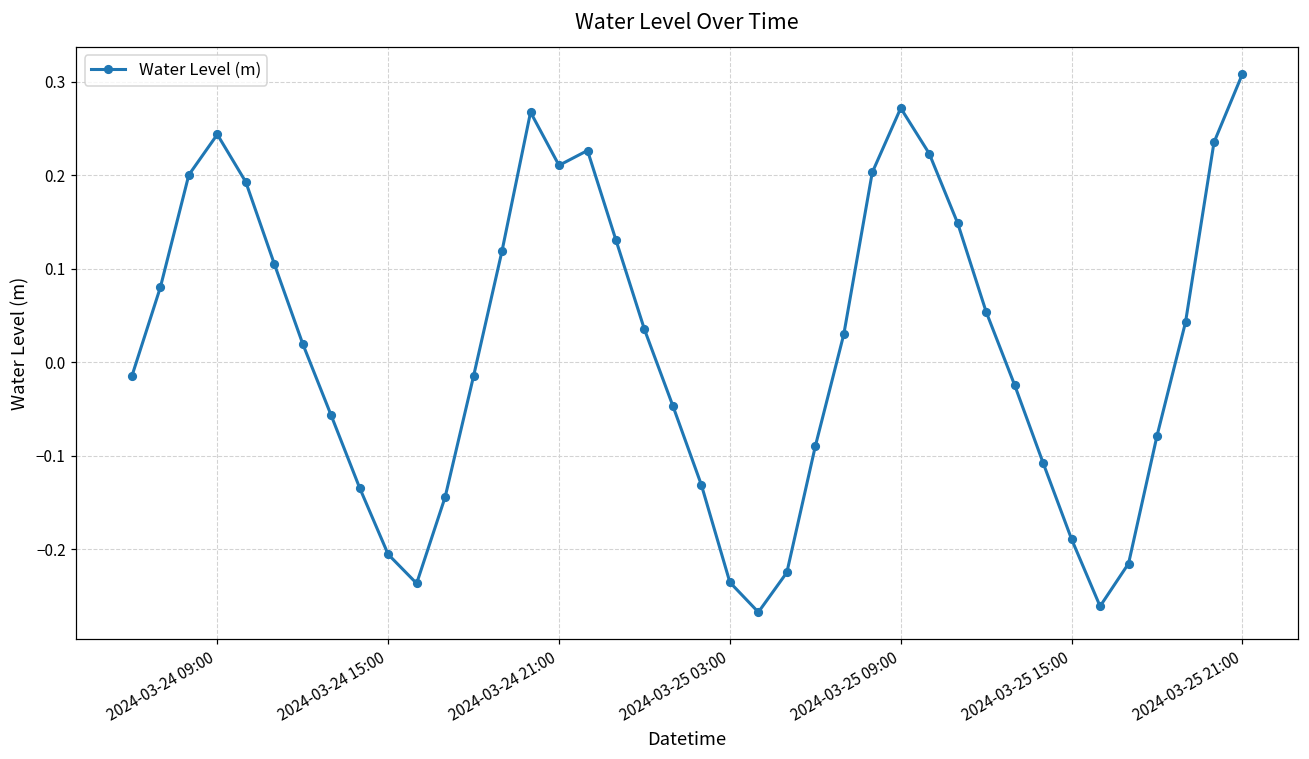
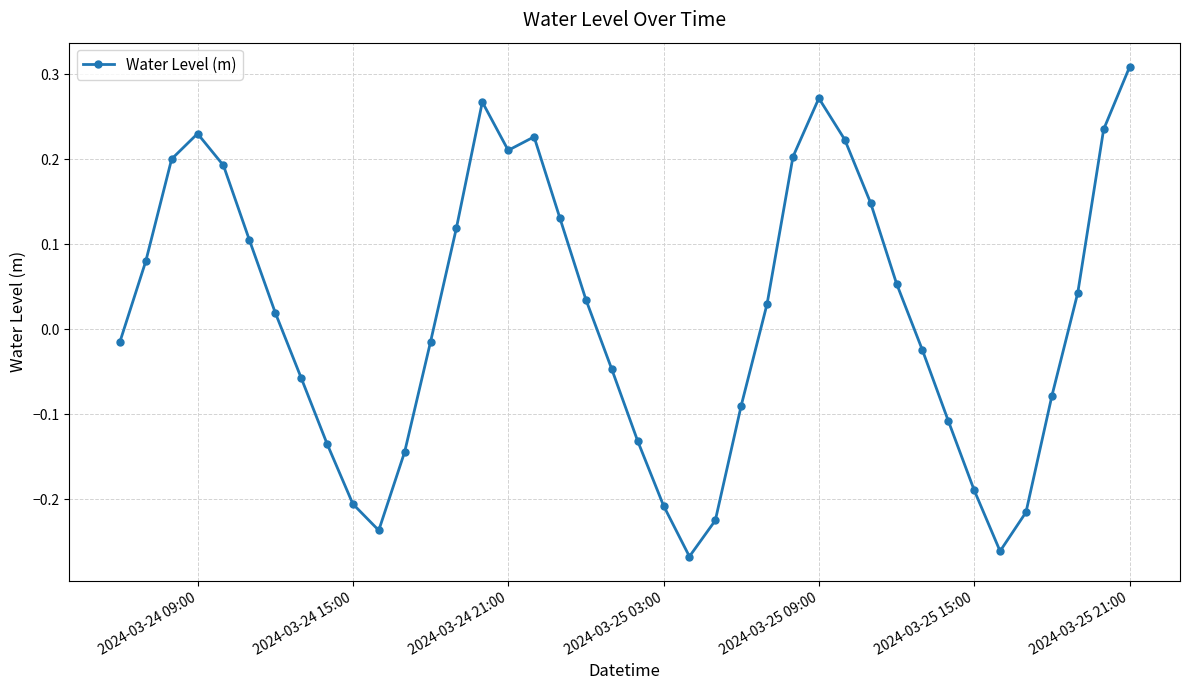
  {
-   "2024-03-24 09:00": 0.24,
+   "2024-03-24 09:00": 0.23,
    "2024-03-24 15:00": -0.21,
    "2024-03-24 21:00": 0.21,
-   "2024-03-25 03:00": -0.24,
+   "2024-03-25 03:00": -0.21,
    "2024-03-25 09:00": 0.27,
    "2024-03-25 15:00": -0.19,
    "2024-03-25 21:00": 0.31
  }
